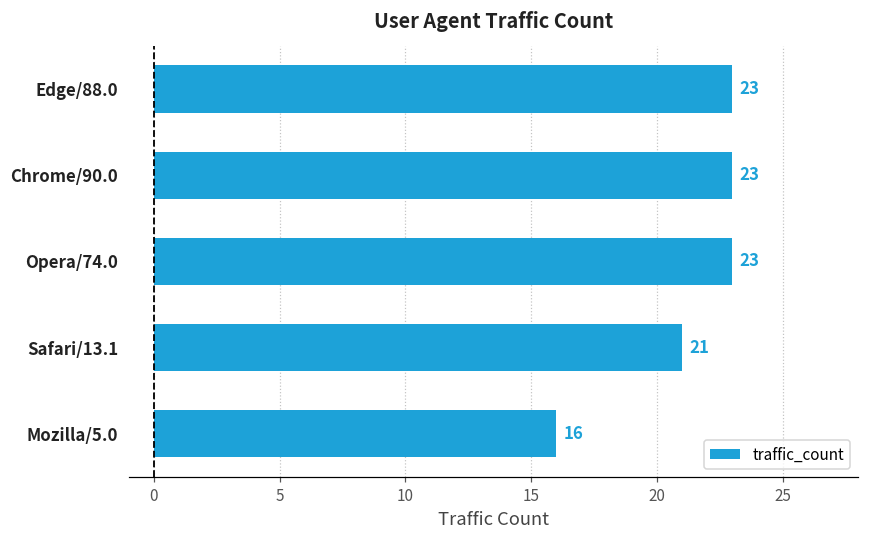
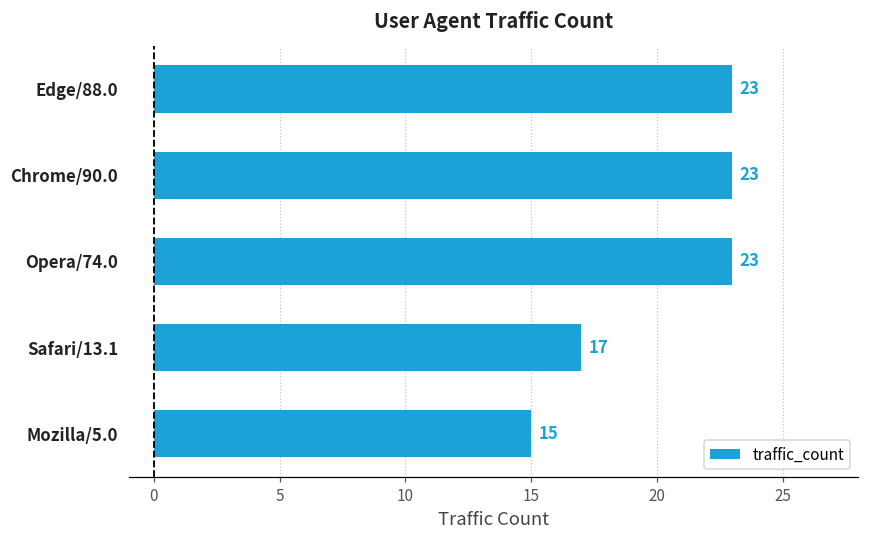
  {
    "Edge/88.0": 23,
    "Chrome/90.0": 23,
    "Opera/74.0": 23,
-   "Safari/13.1": 21,
-   "Mozilla/5.0": 16
+   "Safari/13.1": 17,
+   "Mozilla/5.0": 15
  }
